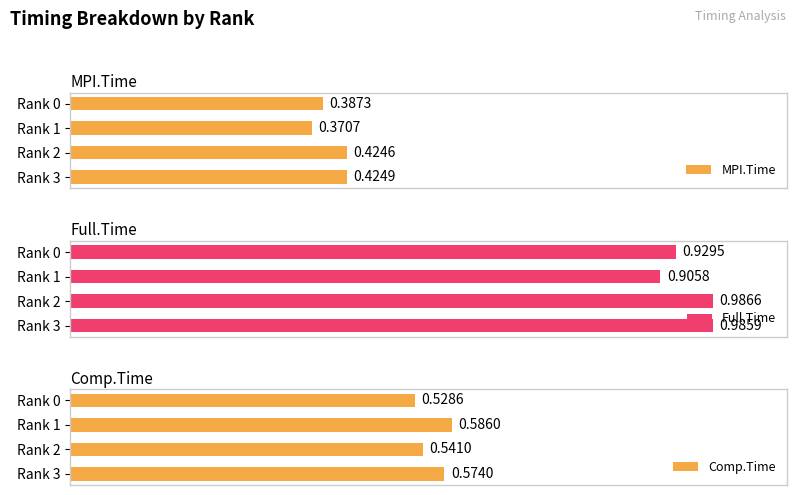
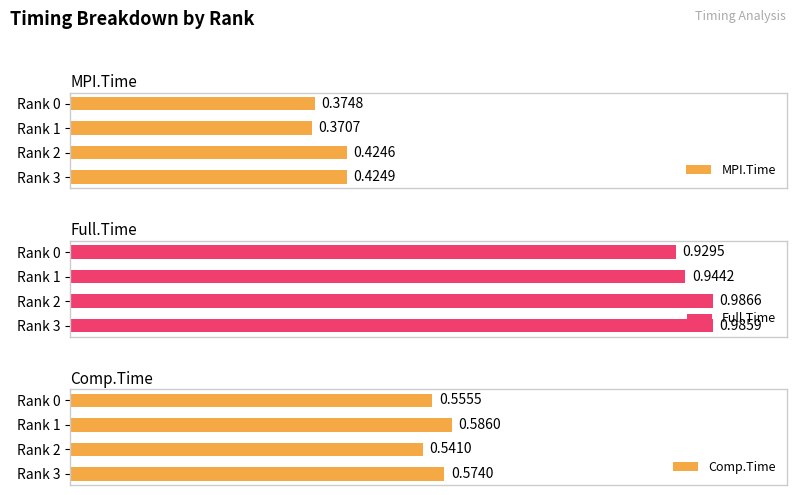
  {
    "MPI.Time": {
-     "Rank 0": 0.3873,
+     "Rank 0": 0.3748,
      "Rank 1": 0.3707,
      "Rank 2": 0.4246,
      "Rank 3": 0.4249
    },
    "Full.Time": {
      "Rank 0": 0.9295,
-     "Rank 1": 0.9058,
+     "Rank 1": 0.9442,
      "Rank 2": 0.9866,
      "Rank 3": 0.9859
    },
    "Comp.Time": {
-     "Rank 0": 0.5286,
+     "Rank 0": 0.5555,
      "Rank 1": 0.5860,
      "Rank 2": 0.5410,
      "Rank 3": 0.5740
    }
  }
